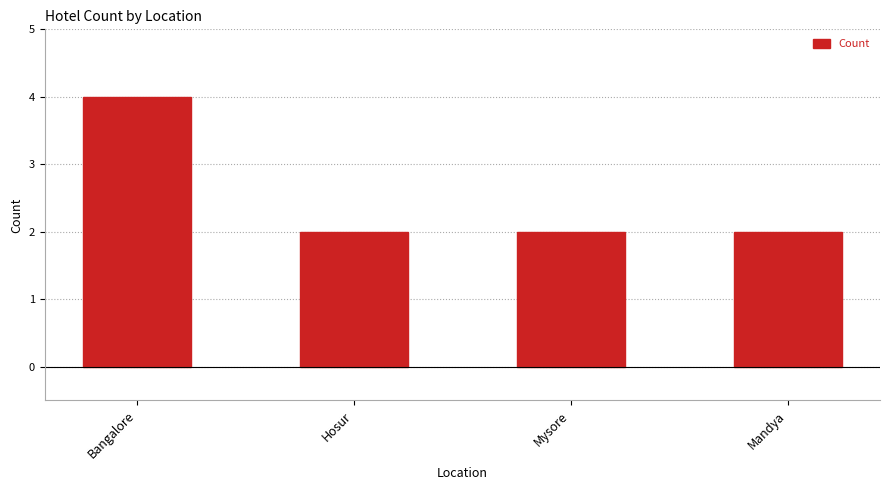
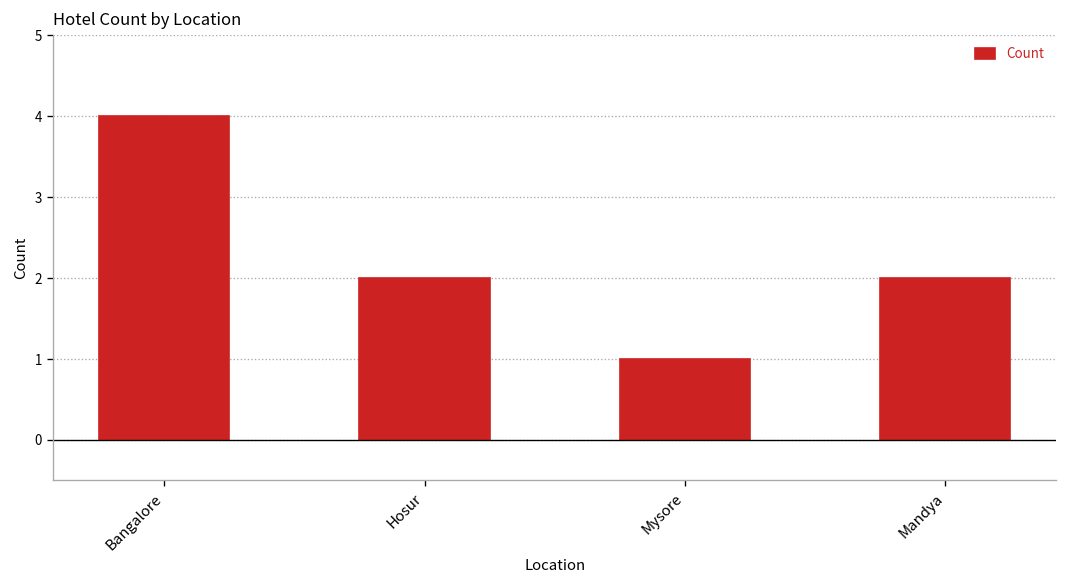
  {
    "Bangalore": 4,
    "Hosur": 2,
-   "Mysore": 2,
+   "Mysore": 1,
    "Mandya": 2
  }
